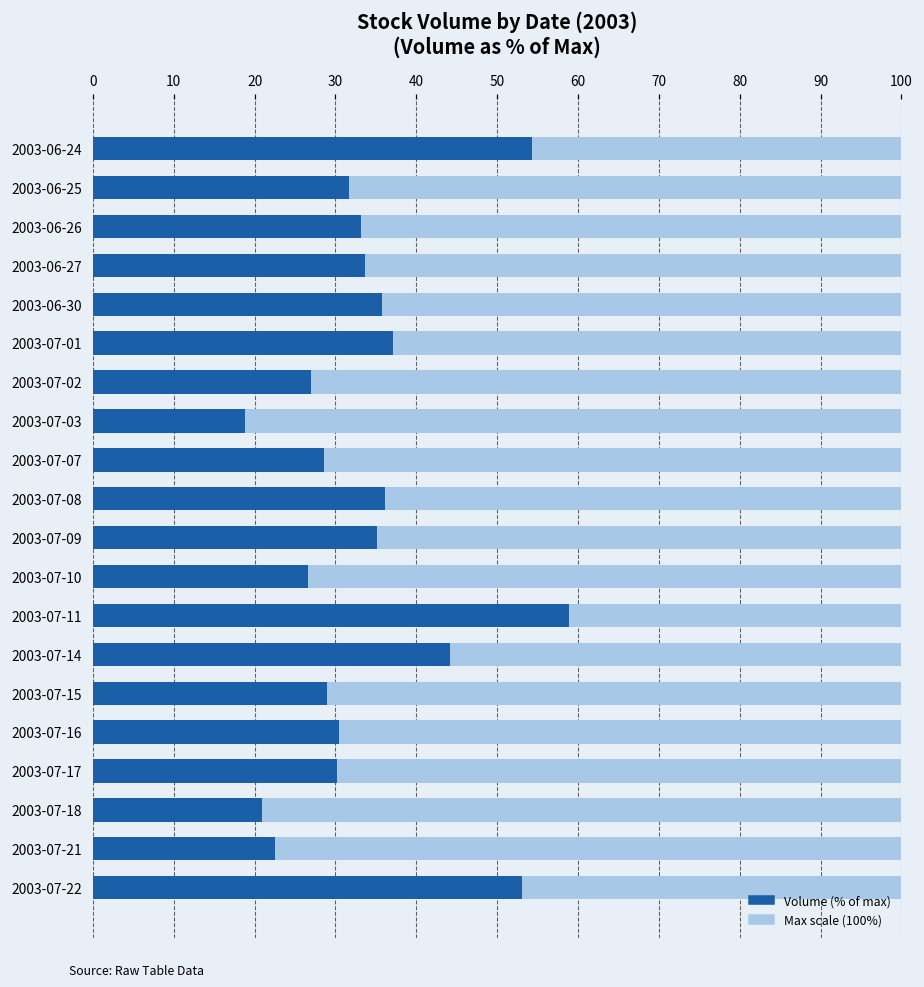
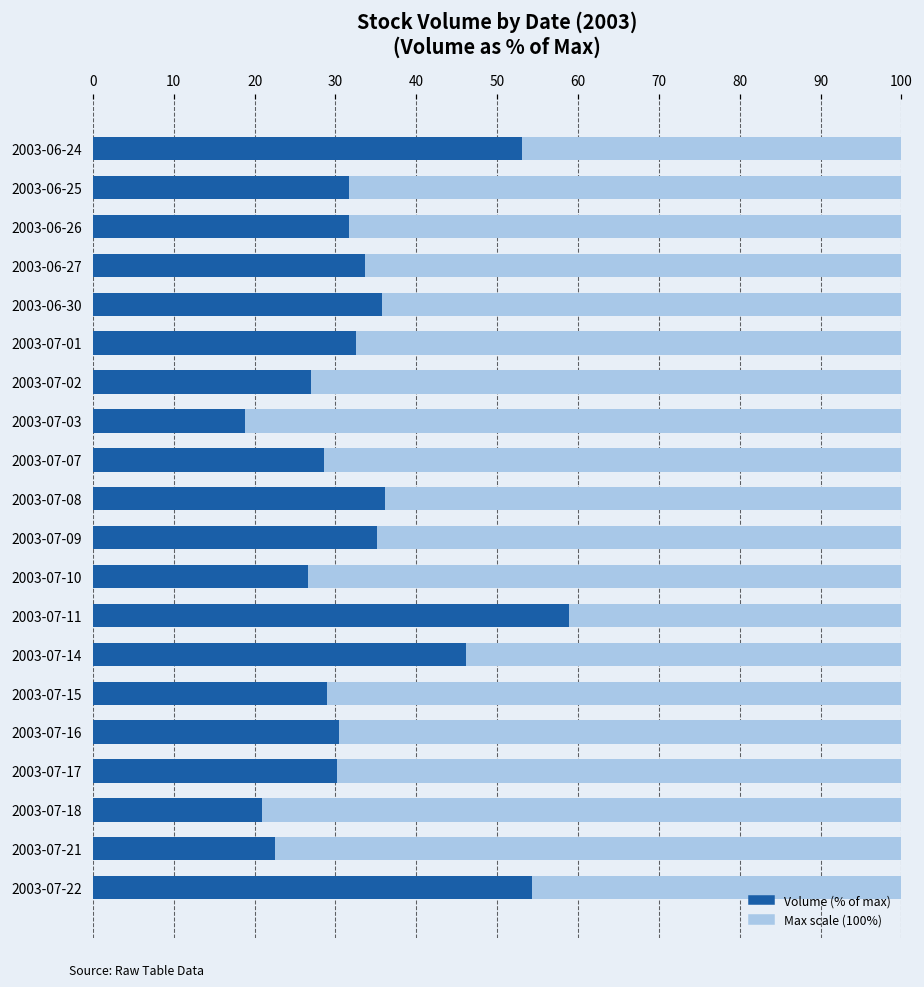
  {
    "Volume (% of max)": {
-     "2003-06-24": 54,
-     "2003-06-26": 33,
-     "2003-07-01": 37,
-     "2003-07-14": 44,
-     "2003-07-22": 53
+     "2003-06-24": 53,
+     "2003-06-26": 32,
+     "2003-07-01": 33,
+     "2003-07-14": 46,
+     "2003-07-22": 54
    }
  }
